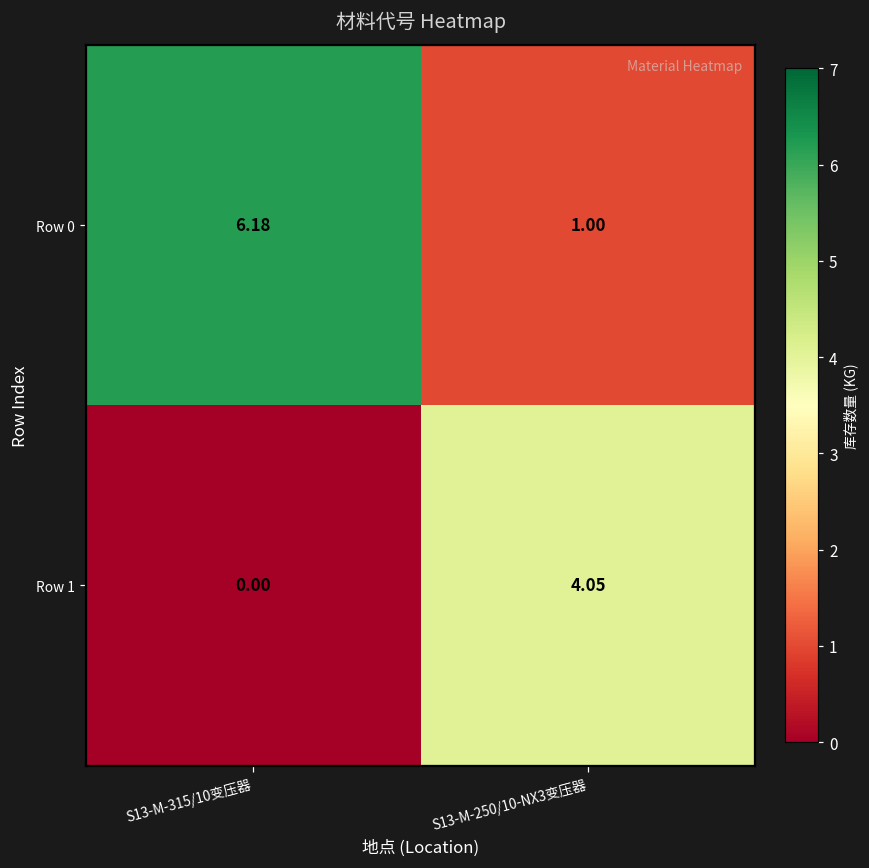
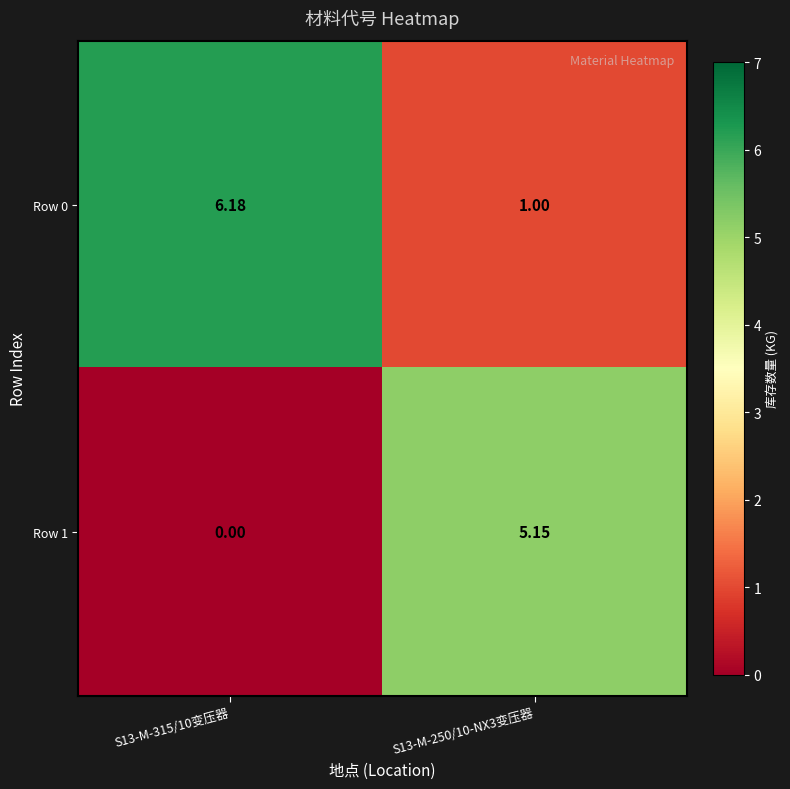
  {
    "Row 0": {
      "S13-M-315/10变压器": 6.18
    },
    "Row 1": {
      "S13-M-315/10变压器": 0.00,
-     "S13-M-250/10-NX3变压器": 4.05
+     "S13-M-250/10-NX3变压器": 5.15
    }
  }
